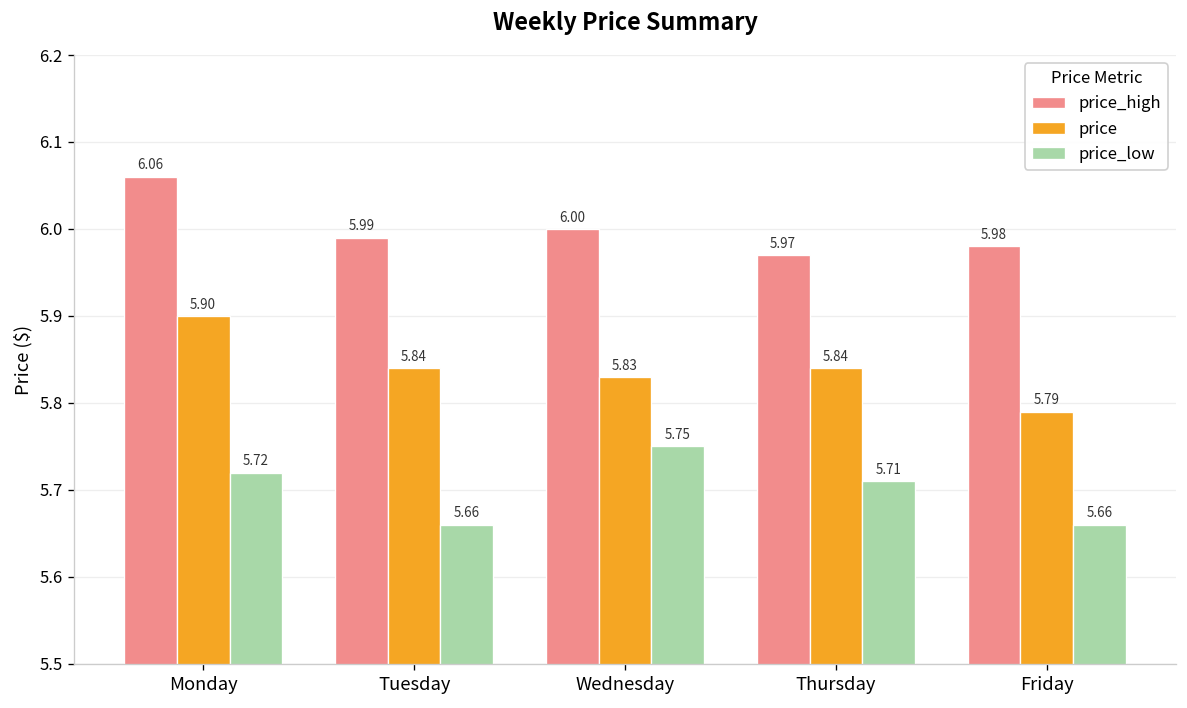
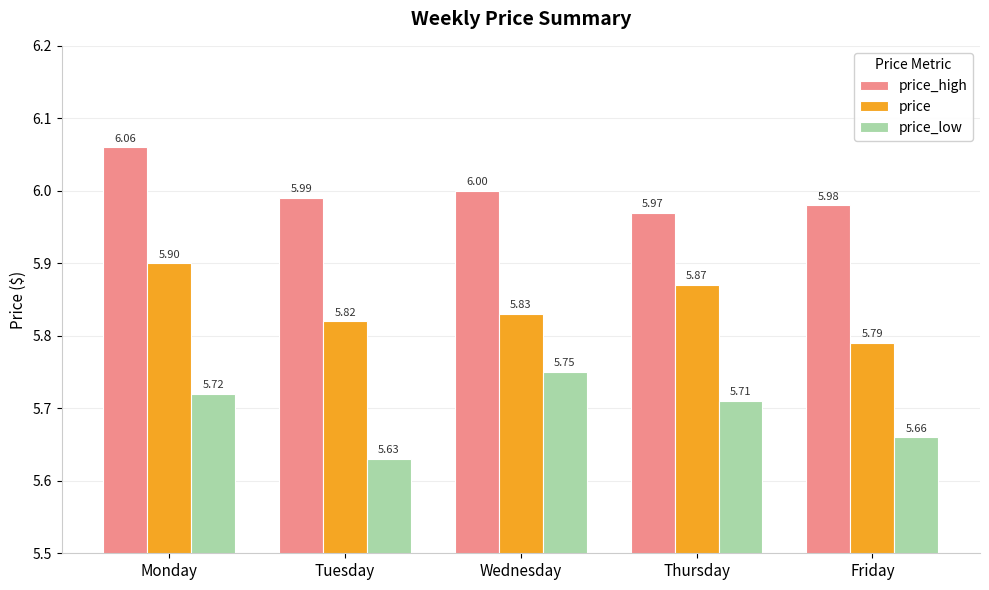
  {
    "price_high": {
      "Monday": 6.06,
      "Tuesday": 5.99,
      "Wednesday": 6.00,
      "Thursday": 5.97,
      "Friday": 5.98
    },
    "price": {
      "Monday": 5.90,
-     "Tuesday": 5.84,
+     "Tuesday": 5.82,
      "Wednesday": 5.83,
-     "Thursday": 5.84,
+     "Thursday": 5.87,
      "Friday": 5.79
    },
    "price_low": {
      "Monday": 5.72,
-     "Tuesday": 5.66,
+     "Tuesday": 5.63,
      "Wednesday": 5.75,
      "Thursday": 5.71,
      "Friday": 5.66
    }
  }
